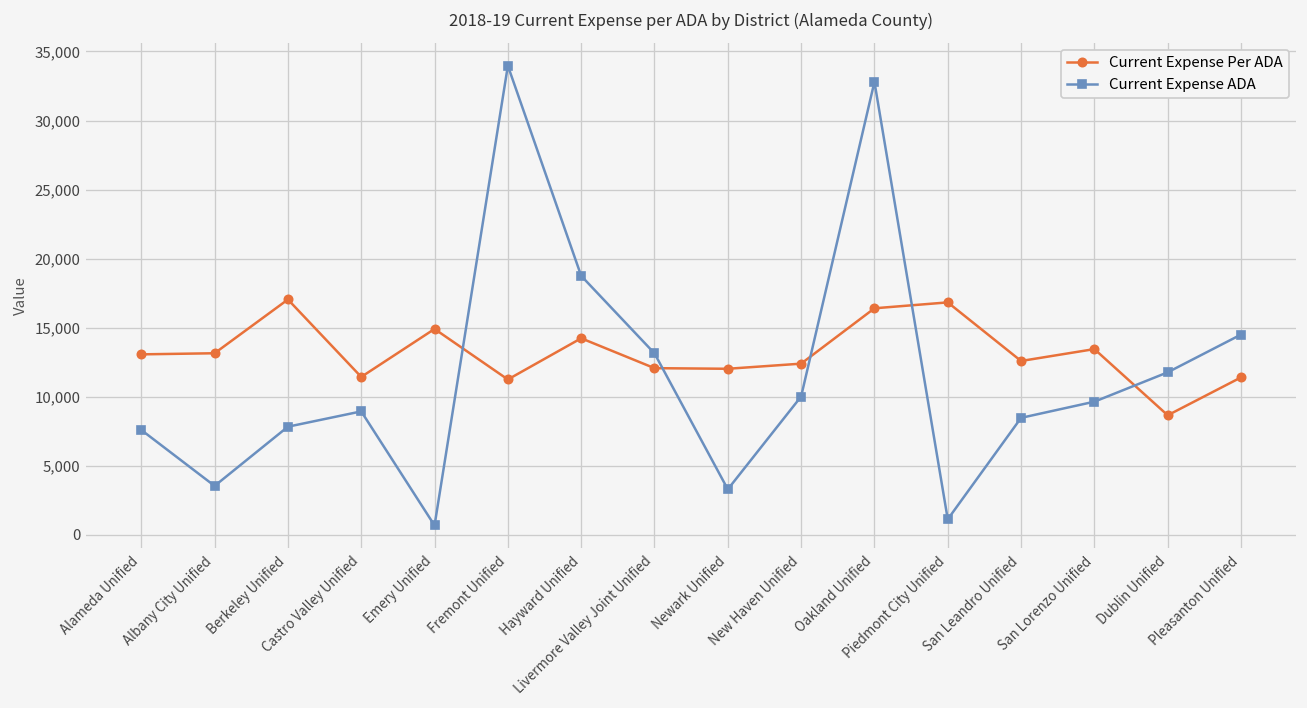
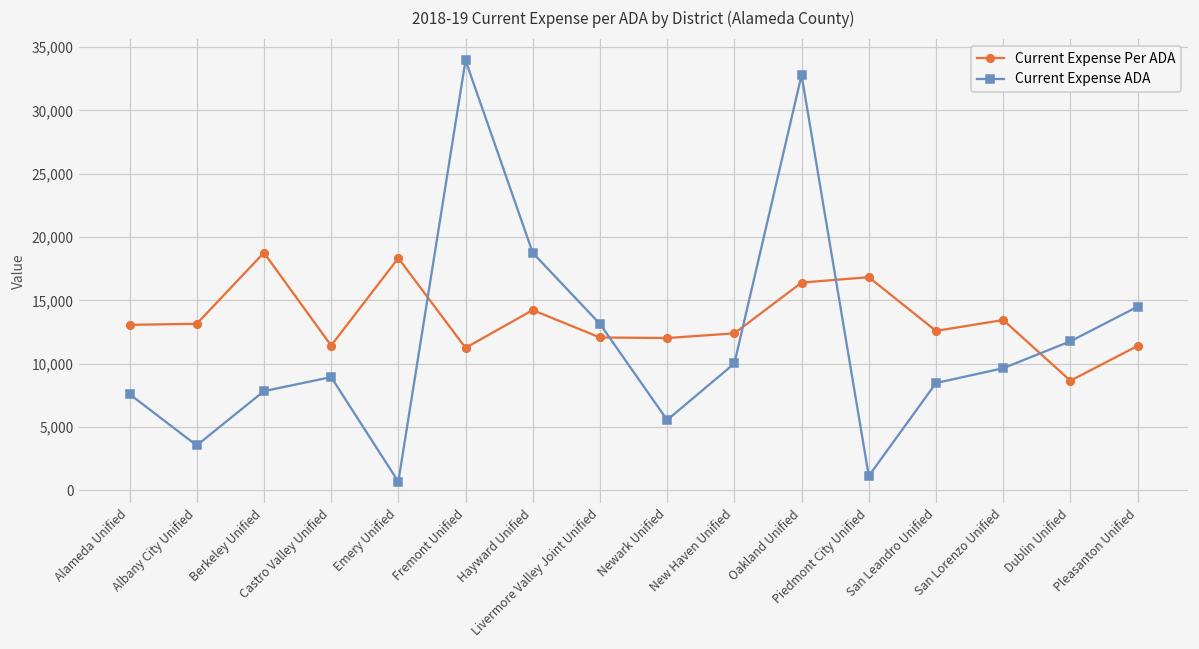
  {
    "Current Expense Per ADA": {
      "Alameda Unified": "13,100",
      "Albany City Unified": "13,200",
-     "Berkeley Unified": "17,000",
+     "Berkeley Unified": "18,800",
      "Castro Valley Unified": "11,400",
-     "Emery Unified": "14,900",
+     "Emery Unified": "18,300",
      "Fremont Unified": "11,300",
      "Hayward Unified": "14,200",
      "Livermore Valley Joint Unified": "12,100",
      "Newark Unified": "12,000",
      "New Haven Unified": "12,400",
      "Oakland Unified": "16,400",
      "Piedmont City Unified": "16,800",
      "San Leandro Unified": "12,600",
      "San Lorenzo Unified": "13,500",
      "Dublin Unified": "8,700",
      "Pleasanton Unified": "11,400"
    },
    "Current Expense ADA": {
      "Alameda Unified": "7,600",
      "Albany City Unified": "3,500",
      "Berkeley Unified": "7,800",
      "Castro Valley Unified": "8,900",
      "Emery Unified": "700",
      "Fremont Unified": "34,000",
      "Hayward Unified": "18,800",
      "Livermore Valley Joint Unified": "13,100",
-     "Newark Unified": "3,300",
+     "Newark Unified": "5,600",
      "New Haven Unified": "10,000",
      "Oakland Unified": "32,800",
      "Piedmont City Unified": "1,100",
      "San Leandro Unified": "8,500",
      "San Lorenzo Unified": "9,600",
      "Dublin Unified": "11,800",
      "Pleasanton Unified": "14,500"
    }
  }
